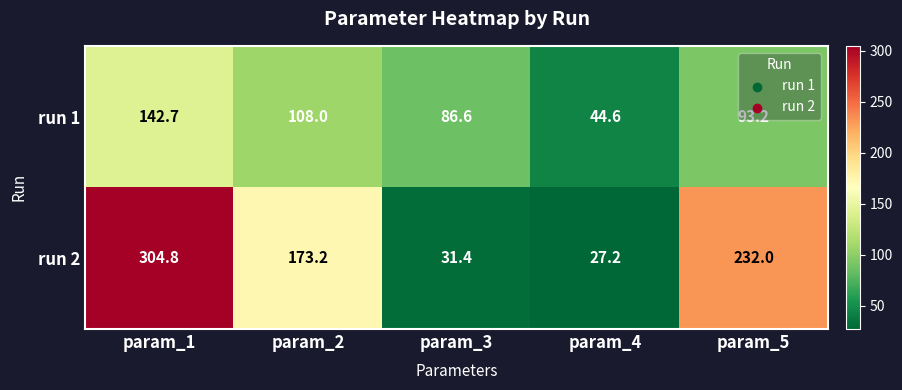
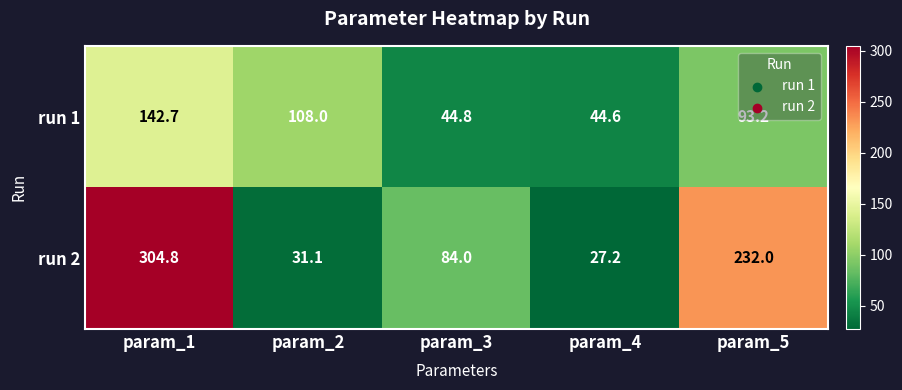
  {
    "run 1": {
      "param_1": 142.7,
      "param_2": 108.0,
-     "param_3": 86.6,
+     "param_3": 44.8,
      "param_4": 44.6
    },
    "run 2": {
      "param_1": 304.8,
-     "param_2": 173.2,
-     "param_3": 31.4,
+     "param_2": 31.1,
+     "param_3": 84.0,
      "param_4": 27.2,
      "param_5": 232.0
    }
  }
